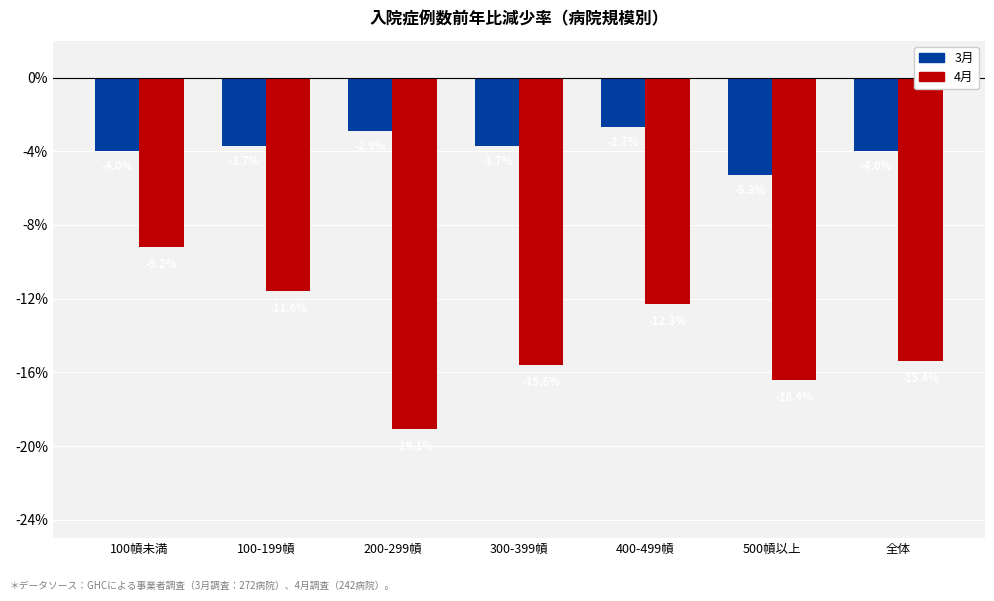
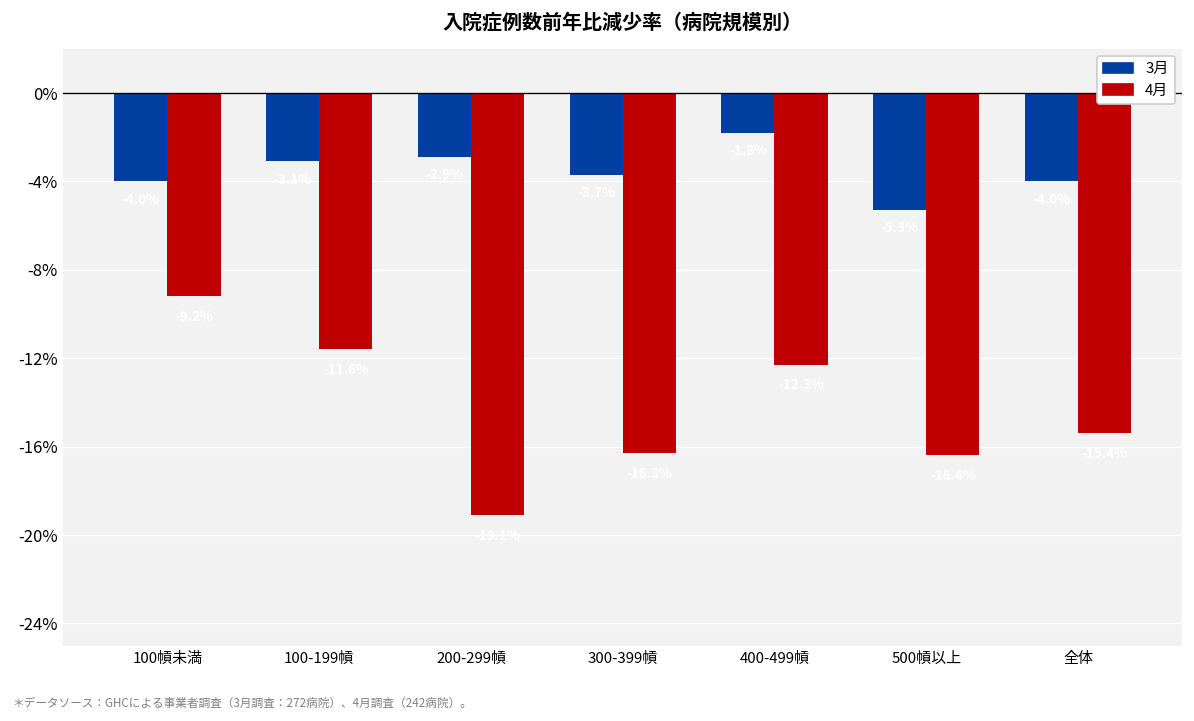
  {
    "3月": {
      "100幊未満": "-4.0%",
-     "100-199幊": "-3.7%",
+     "100-199幊": "-3.1%",
      "200-299幊": "-2.9%",
      "300-399幊": "-3.7%",
-     "400-499幊": "-2.7%",
+     "400-499幊": "-1.8%",
      "500幊以上": "-5.3%",
      "全体": "-4.0%"
    },
    "4月": {
      "100幊未満": "-9.2%",
      "100-199幊": "-11.6%",
      "200-299幊": "-19.1%",
-     "300-399幊": "-15.6%",
+     "300-399幊": "-16.3%",
      "400-499幊": "-12.3%",
      "500幊以上": "-16.4%",
      "全体": "-15.4%"
    }
  }
